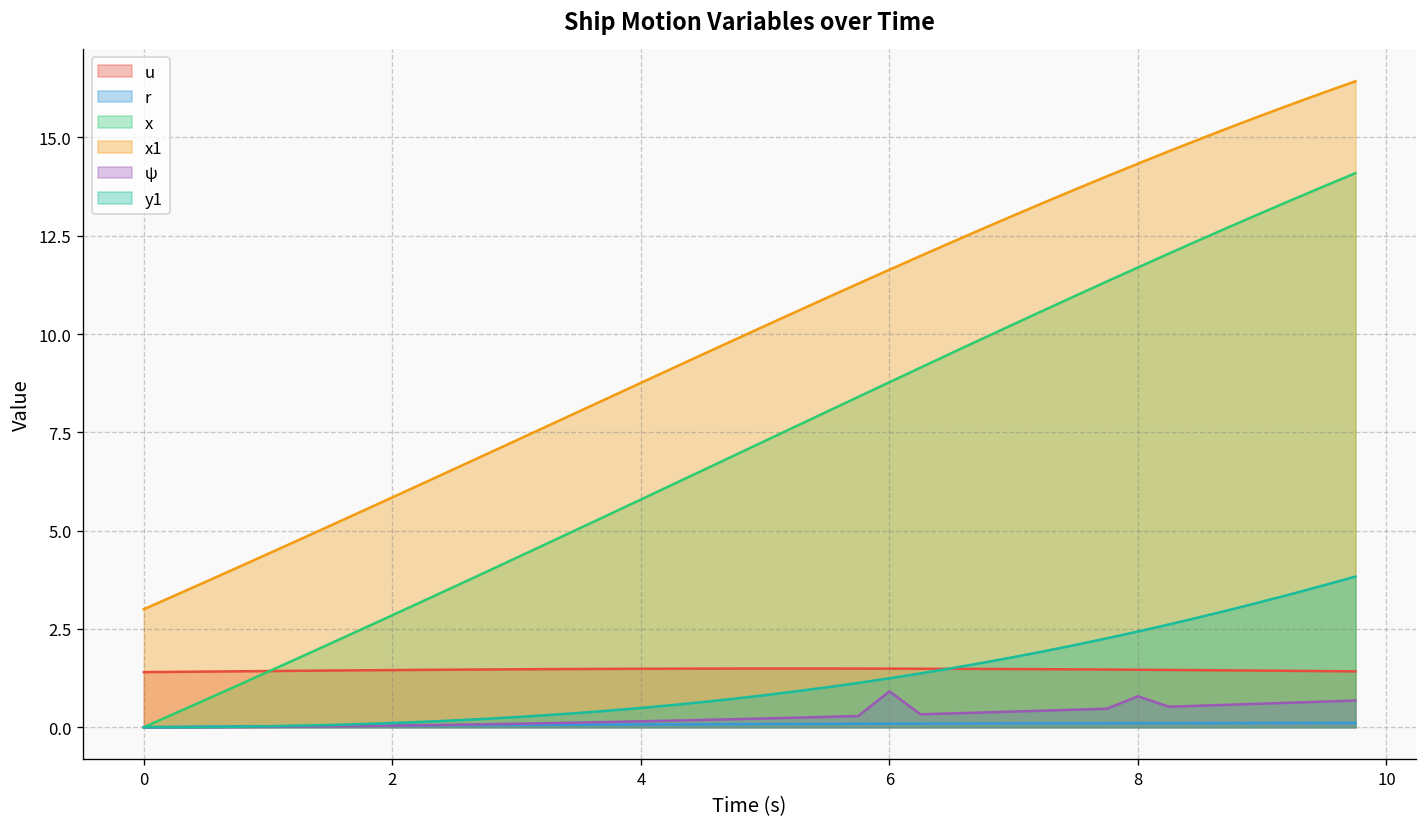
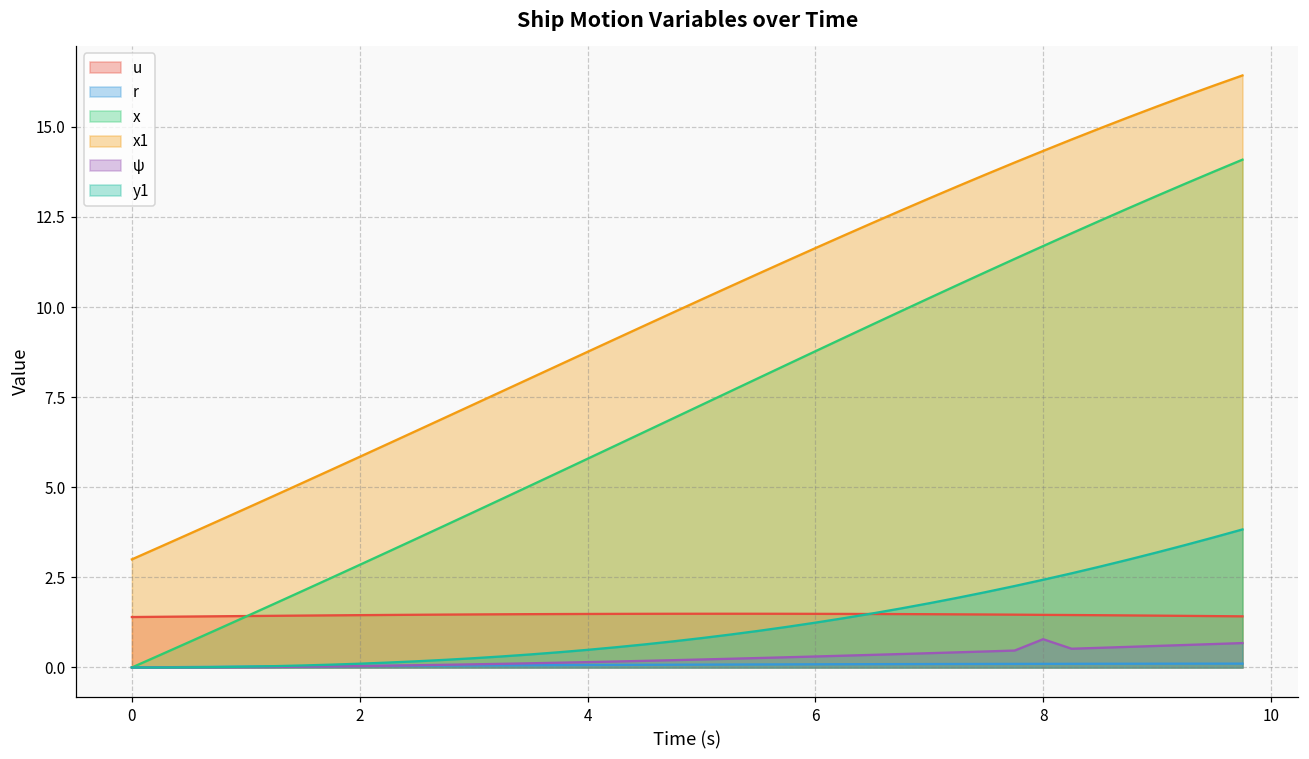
  {
    "ψ": {
      "4": 0.1,
-     "6": 0.9,
+     "6": 0.3,
      "8": 0.8
    }
  }
